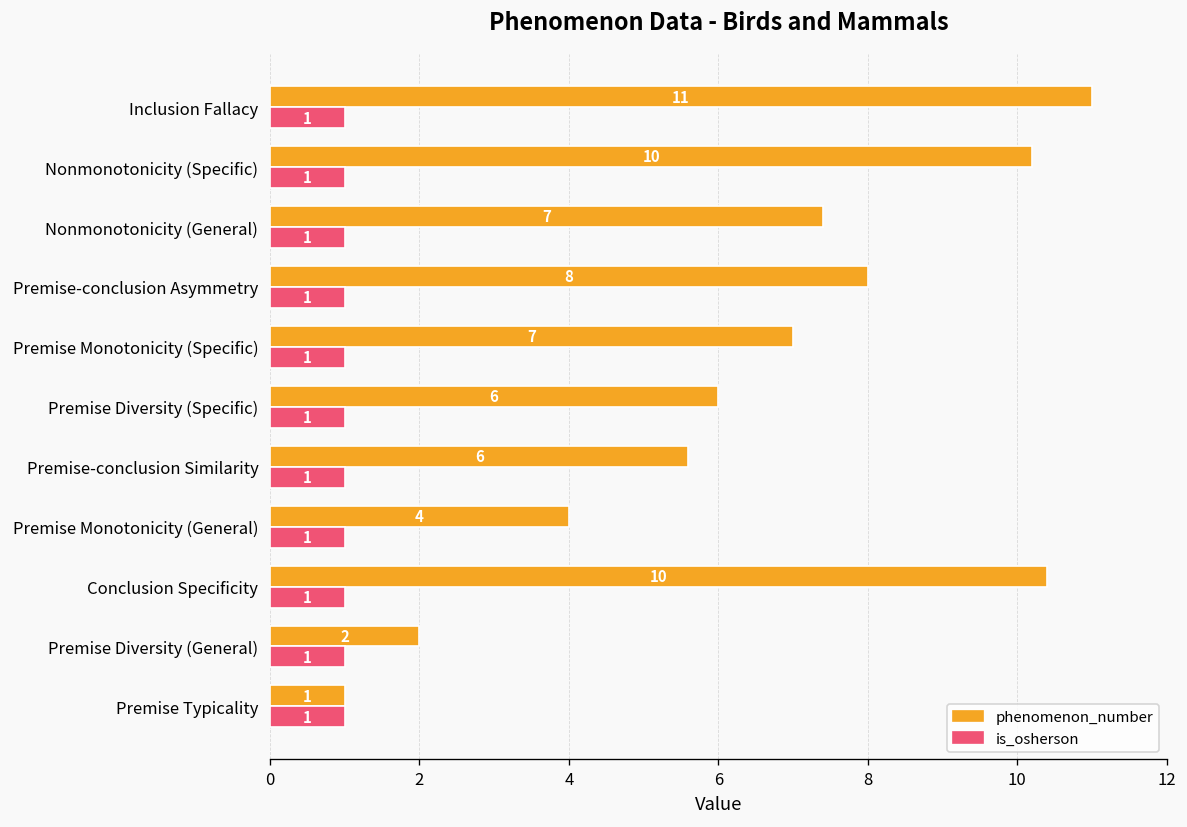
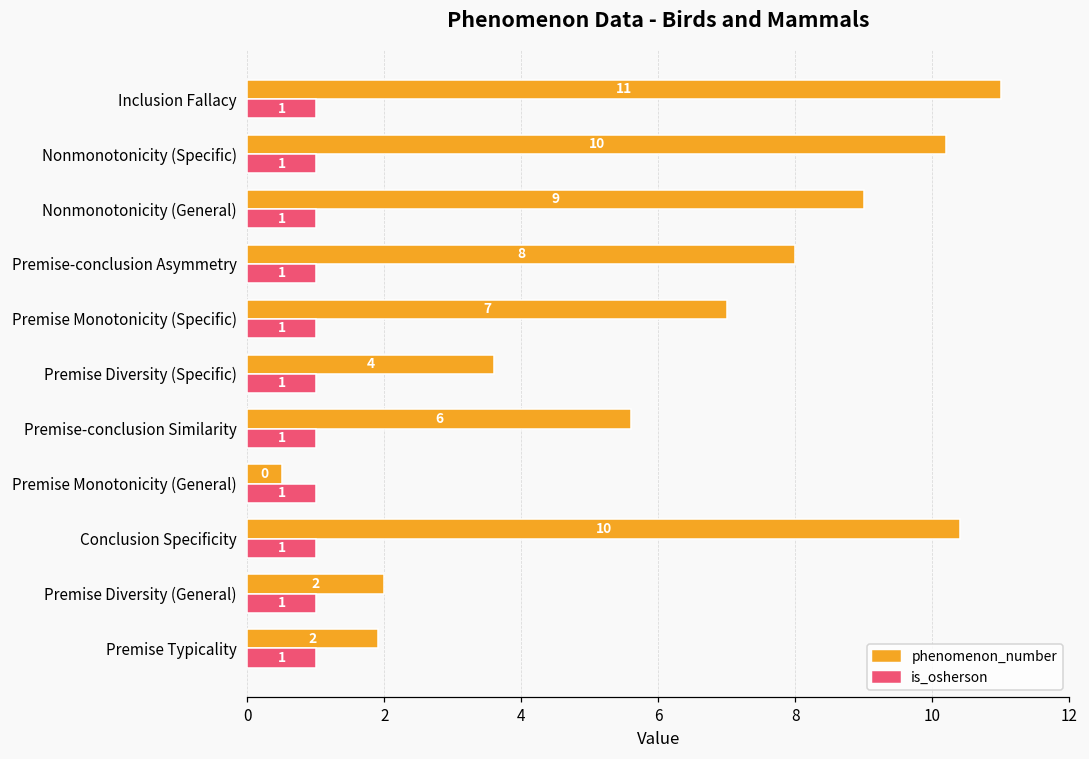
  {
    "phenomenon_number": {
      "Inclusion Fallacy": 11,
      "Nonmonotonicity (Specific)": 10,
-     "Nonmonotonicity (General)": 7,
+     "Nonmonotonicity (General)": 9,
      "Premise-conclusion Asymmetry": 8,
      "Premise Monotonicity (Specific)": 7,
-     "Premise Diversity (Specific)": 6,
+     "Premise Diversity (Specific)": 4,
      "Premise-conclusion Similarity": 6,
-     "Premise Monotonicity (General)": 4,
+     "Premise Monotonicity (General)": 0,
      "Conclusion Specificity": 10,
      "Premise Diversity (General)": 2,
-     "Premise Typicality": 1
+     "Premise Typicality": 2
    },
    "is_osherson": {
      "Inclusion Fallacy": 1,
      "Nonmonotonicity (Specific)": 1,
      "Nonmonotonicity (General)": 1,
      "Premise-conclusion Asymmetry": 1,
      "Premise Monotonicity (Specific)": 1,
      "Premise Diversity (Specific)": 1,
      "Premise-conclusion Similarity": 1,
      "Premise Monotonicity (General)": 1,
      "Conclusion Specificity": 1,
      "Premise Diversity (General)": 1,
      "Premise Typicality": 1
    }
  }
